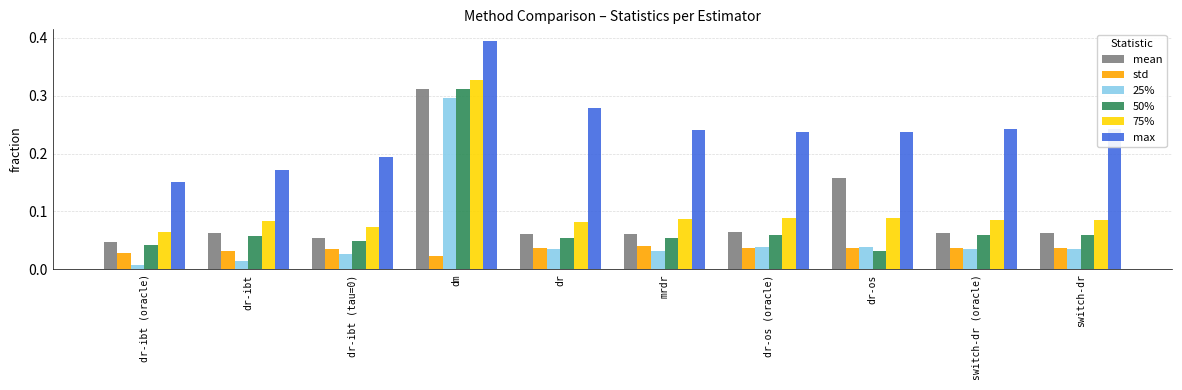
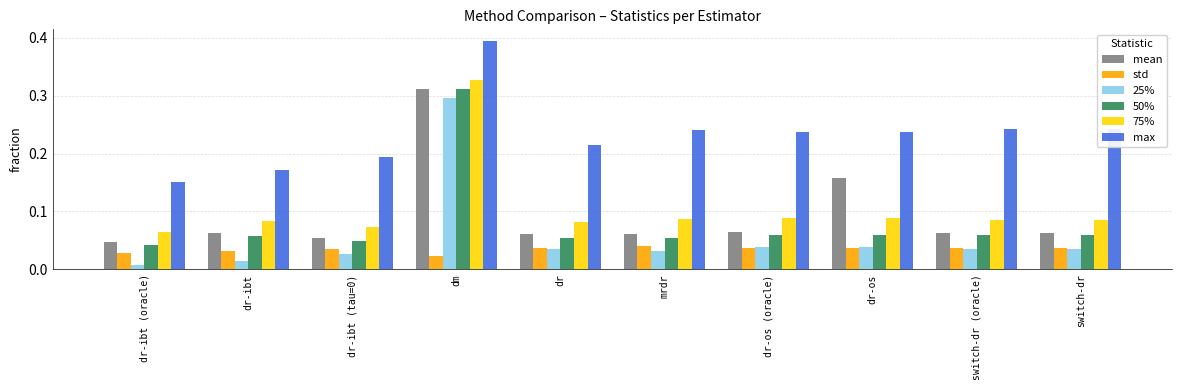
  {
    "mean": {
      "dr-ibt (oracle)": 0.05,
      "dr-ibt": 0.06,
      "dr-ibt (tau=0)": 0.05,
      "dm": 0.31,
      "dr": 0.06,
      "mrdr": 0.06,
      "dr-os (oracle)": 0.07,
      "dr-os": 0.16,
      "switch-dr (oracle)": 0.06,
      "switch-dr": 0.06
    },
    "25%": {
      "dr-ibt (oracle)": 0.01,
      "dr-ibt": 0.02,
      "dr-ibt (tau=0)": 0.03,
      "dm": 0.30,
      "dr": 0.04,
      "mrdr": 0.03,
      "dr-os (oracle)": 0.04,
      "dr-os": 0.04,
      "switch-dr (oracle)": 0.04,
      "switch-dr": 0.04
    },
    "50%": {
      "dr-ibt (oracle)": 0.04,
      "dr-ibt": 0.06,
      "dr-ibt (tau=0)": 0.05,
      "dm": 0.31,
      "dr": 0.05,
      "mrdr": 0.05,
      "dr-os (oracle)": 0.06,
-     "dr-os": 0.03,
+     "dr-os": 0.06,
      "switch-dr (oracle)": 0.06,
      "switch-dr": 0.06
    },
    "max": {
      "dr-ibt (oracle)": 0.15,
      "dr-ibt": 0.17,
      "dr-ibt (tau=0)": 0.19,
      "dm": 0.39,
-     "dr": 0.28,
+     "dr": 0.21,
      "mrdr": 0.24,
      "dr-os (oracle)": 0.24,
      "dr-os": 0.24,
      "switch-dr (oracle)": 0.24
    }
  }
